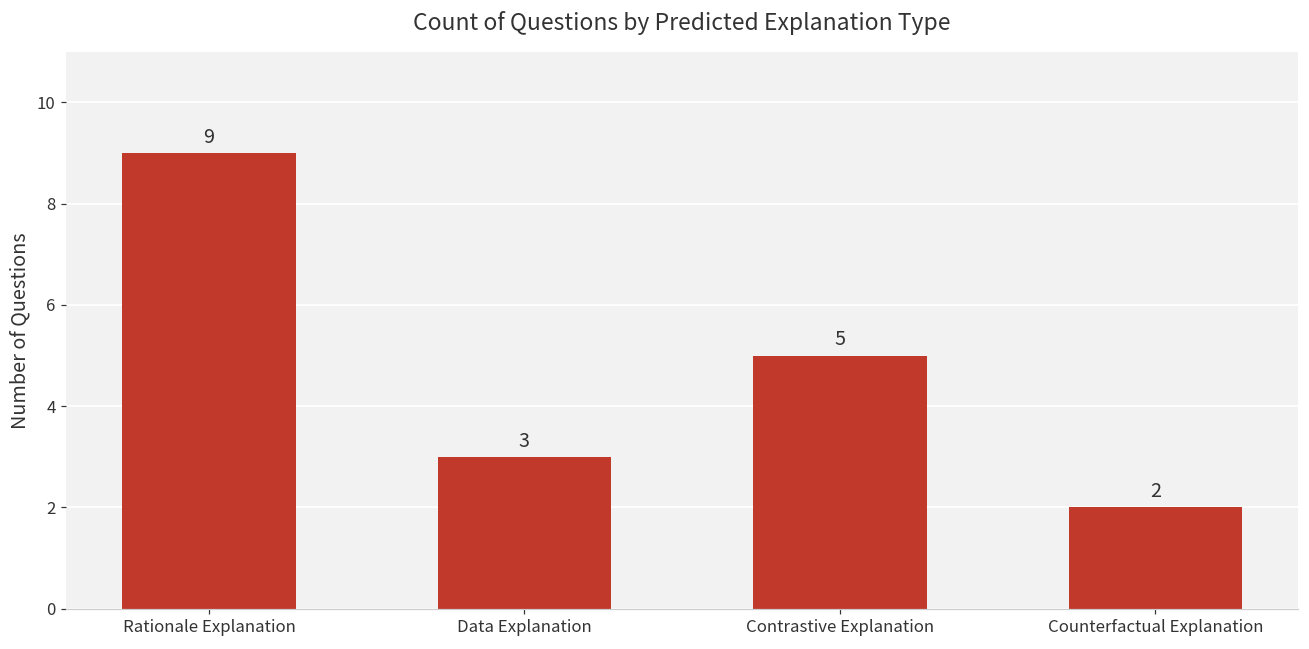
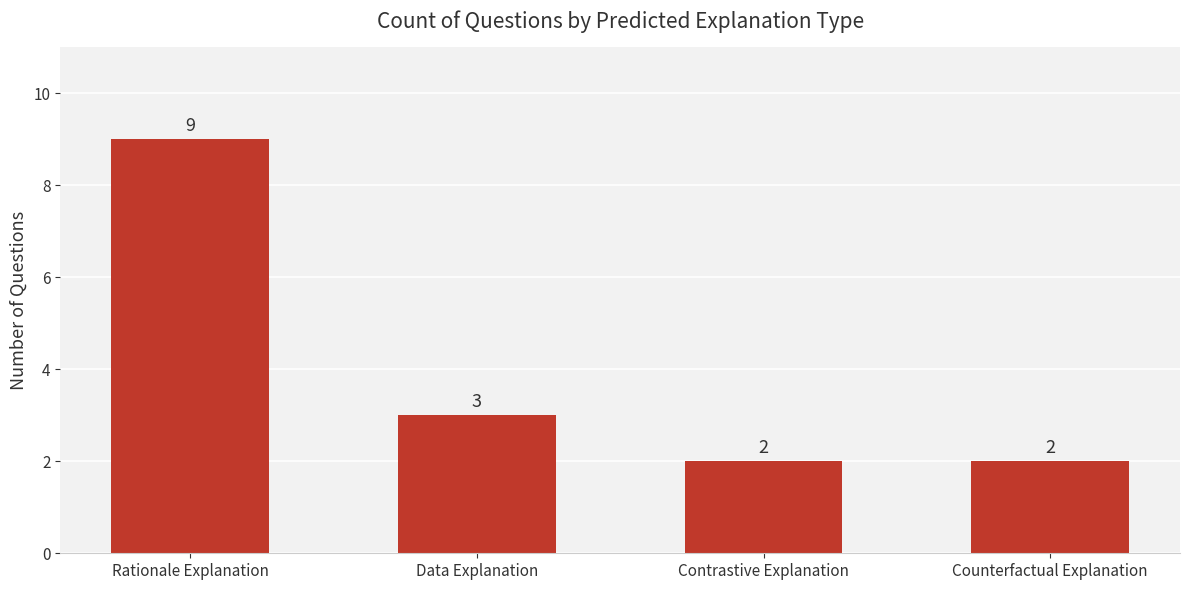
  {
    "Rationale Explanation": 9,
    "Data Explanation": 3,
-   "Contrastive Explanation": 5,
+   "Contrastive Explanation": 2,
    "Counterfactual Explanation": 2
  }
